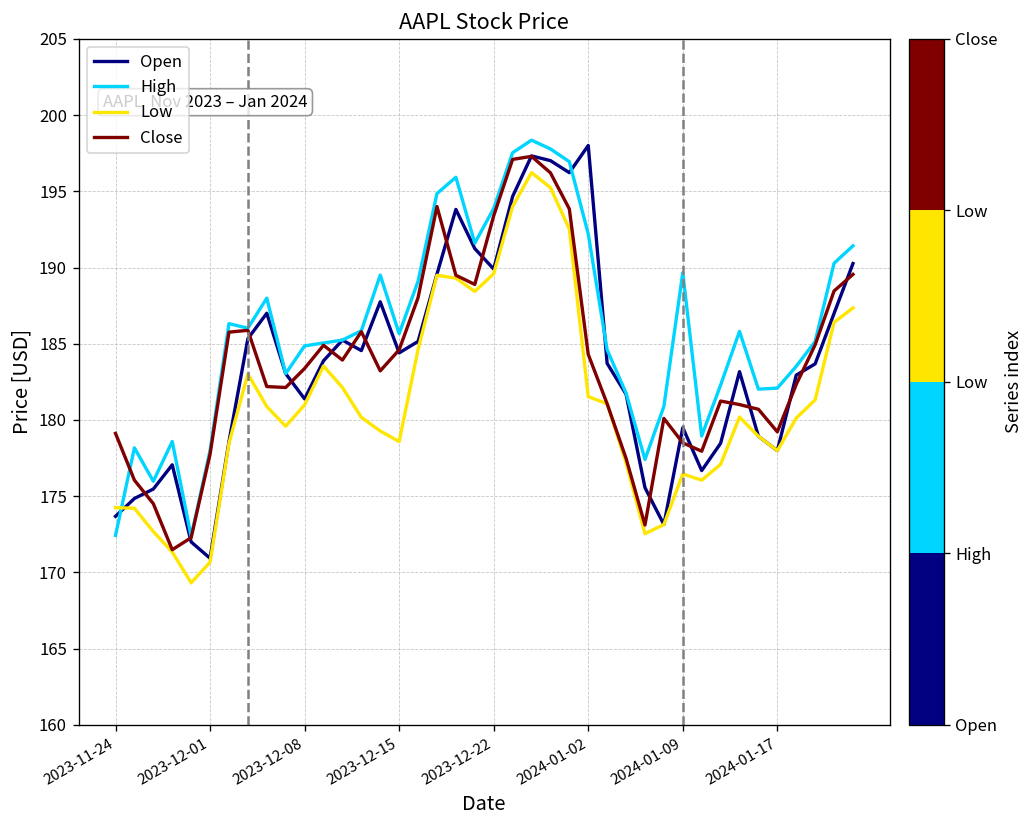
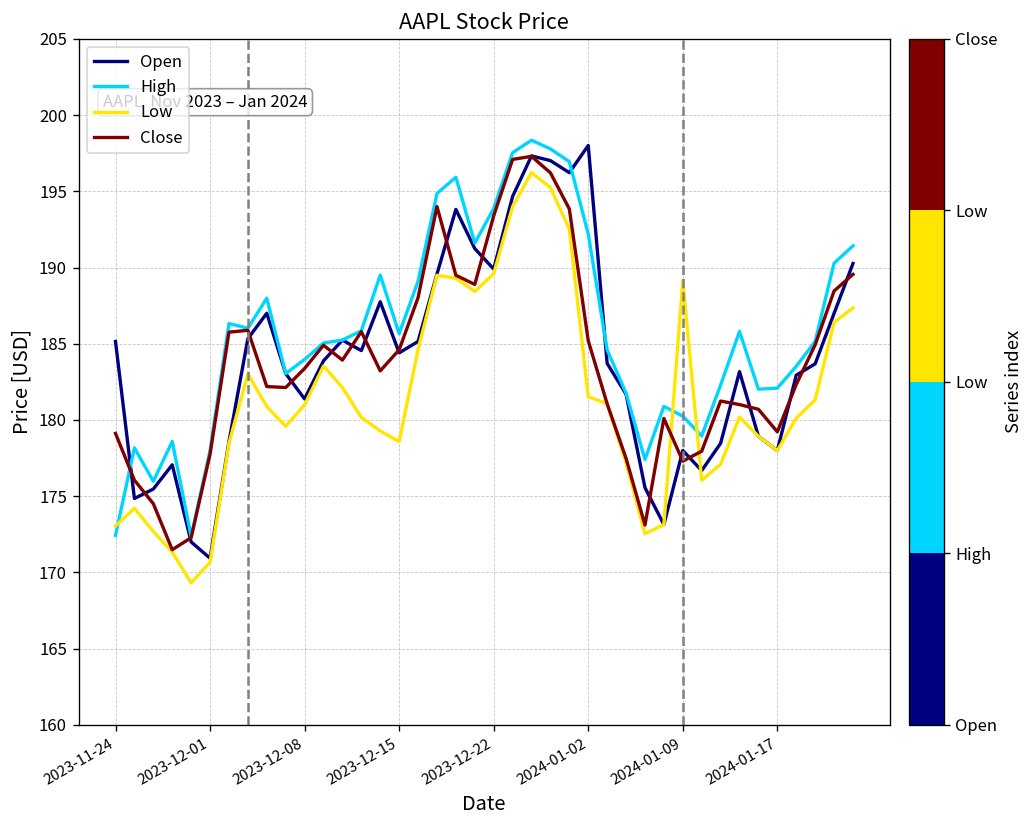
  {
    "Open": {
-     "2023-11-24": 173.7,
+     "2023-11-24": 185.2,
      "2023-12-01": 170.9,
      "2023-12-08": 181.4,
      "2023-12-15": 184.4,
      "2023-12-22": 189.9,
      "2024-01-02": 198.0,
-     "2024-01-09": 179.5
+     "2024-01-09": 178.0
    },
    "High": {
      "2023-11-24": 172.4,
      "2023-12-01": 178.0,
-     "2023-12-08": 184.9,
+     "2023-12-08": 184.0,
      "2023-12-15": 185.7,
      "2023-12-22": 193.9,
      "2024-01-02": 192.2,
-     "2024-01-09": 189.7,
+     "2024-01-09": 180.3,
      "2024-01-17": 182.1
    },
    "Low": {
-     "2023-11-24": 174.3,
+     "2023-11-24": 173.1,
      "2023-12-01": 170.7,
      "2023-12-08": 181.0,
      "2023-12-15": 178.6,
      "2023-12-22": 189.6,
      "2024-01-02": 181.5,
-     "2024-01-09": 176.5
+     "2024-01-09": 189.1
    },
    "Close": {
      "2023-11-24": 179.1,
      "2023-12-01": 177.8,
      "2023-12-08": 183.4,
      "2023-12-15": 184.6,
      "2023-12-22": 193.4,
-     "2024-01-02": 184.3,
-     "2024-01-09": 178.5,
+     "2024-01-02": 185.2,
+     "2024-01-09": 177.3,
      "2024-01-17": 179.2
    }
  }
